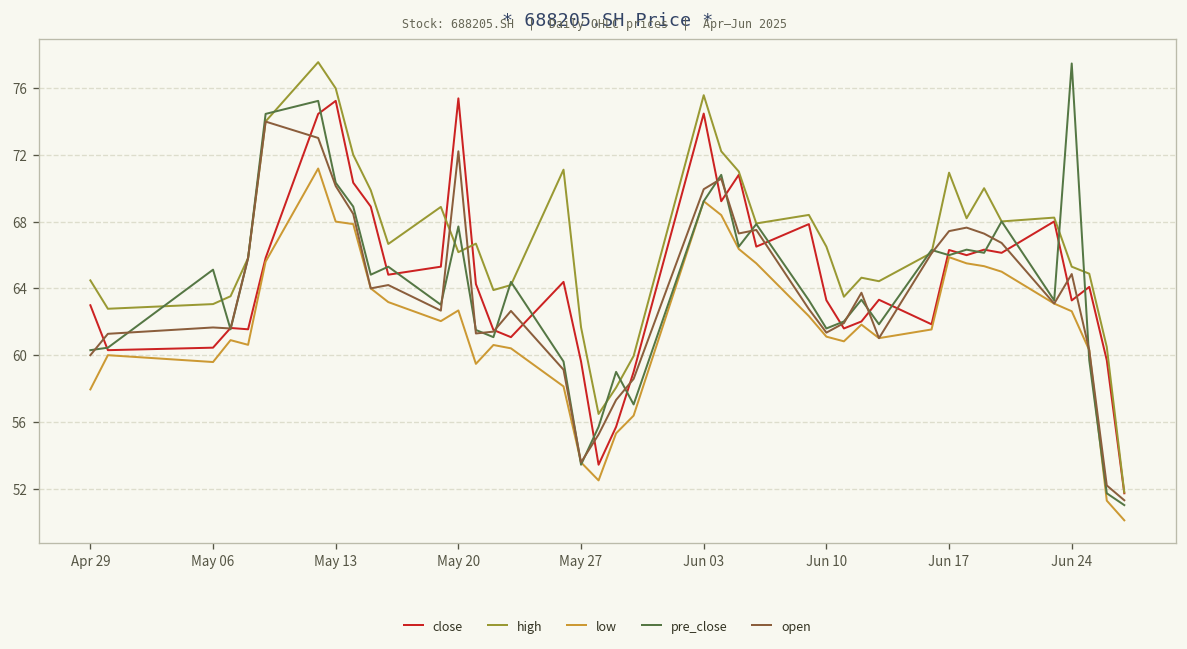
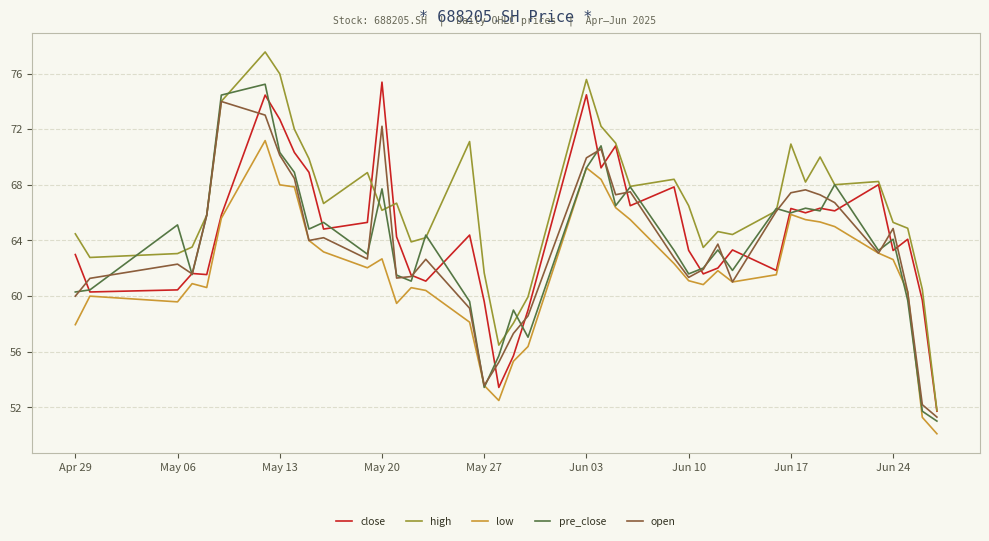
  {
    "close": {
      "Apr 29": 63.0,
      "May 06": 60.5,
-     "May 13": 75.2,
+     "May 13": 72.7,
      "May 20": 75.4,
      "May 27": 59.6,
      "Jun 03": 74.5,
      "Jun 10": 63.3,
      "Jun 17": 66.3,
      "Jun 24": 63.3
    },
    "pre_close": {
      "Apr 29": 60.3,
      "May 06": 65.1,
      "May 13": 70.3,
      "May 20": 67.7,
      "Jun 10": 61.6,
-     "Jun 24": 77.5
+     "Jun 24": 64.1
    },
    "open": {
      "Apr 29": 60.0,
-     "May 06": 61.7,
+     "May 06": 62.3,
      "May 13": 70.1,
      "May 20": 72.2,
      "Jun 03": 69.9,
      "Jun 10": 61.4,
      "Jun 17": 67.4,
      "Jun 24": 64.9
    }
  }
